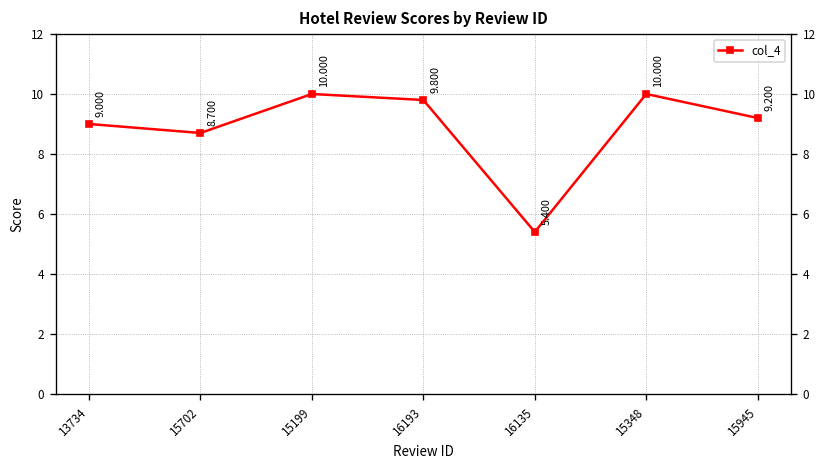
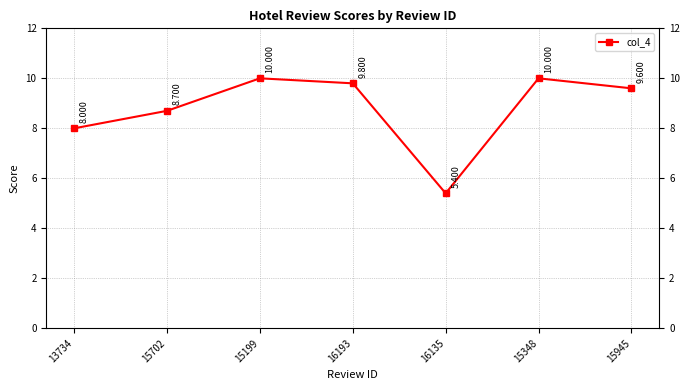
  {
-   "13734": 9.000,
+   "13734": 8.000,
    "15702": 8.700,
    "15199": 10.000,
    "16193": 9.800,
    "16135": 5.400,
    "15348": 10.000,
-   "15945": 9.200
+   "15945": 9.600
  }
